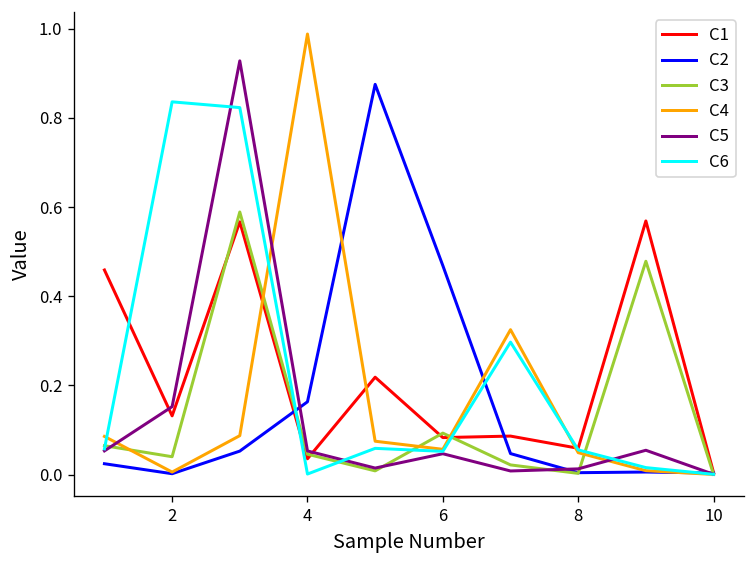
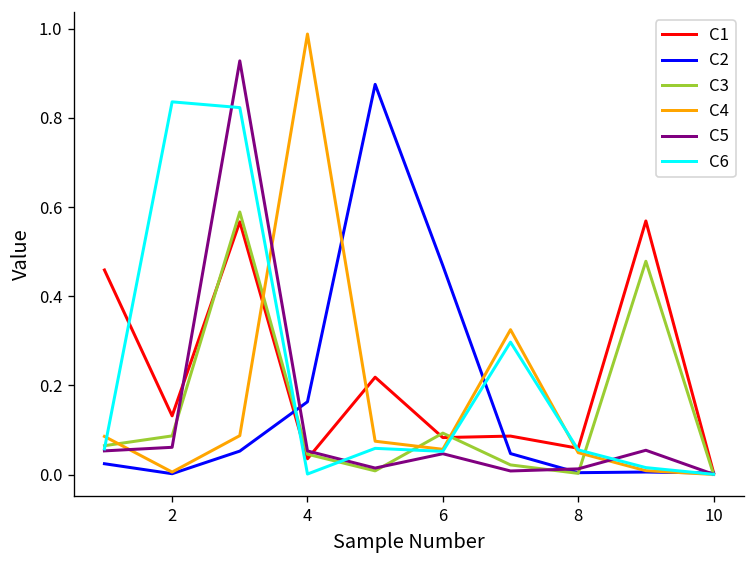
  {
    "C1": {
      "2": 0.13,
      "4": 0.04,
      "6": 0.08
    },
    "C2": {
      "4": 0.16,
      "6": 0.47
    },
    "C3": {
-     "2": 0.04,
+     "2": 0.09,
      "4": 0.05,
      "6": 0.09
    },
    "C4": {
      "4": 0.99
    },
    "C5": {
-     "2": 0.15,
+     "2": 0.06,
      "4": 0.05,
      "8": 0.01
    },
    "C6": {
      "2": 0.84,
      "4": 0.00
    }
  }
